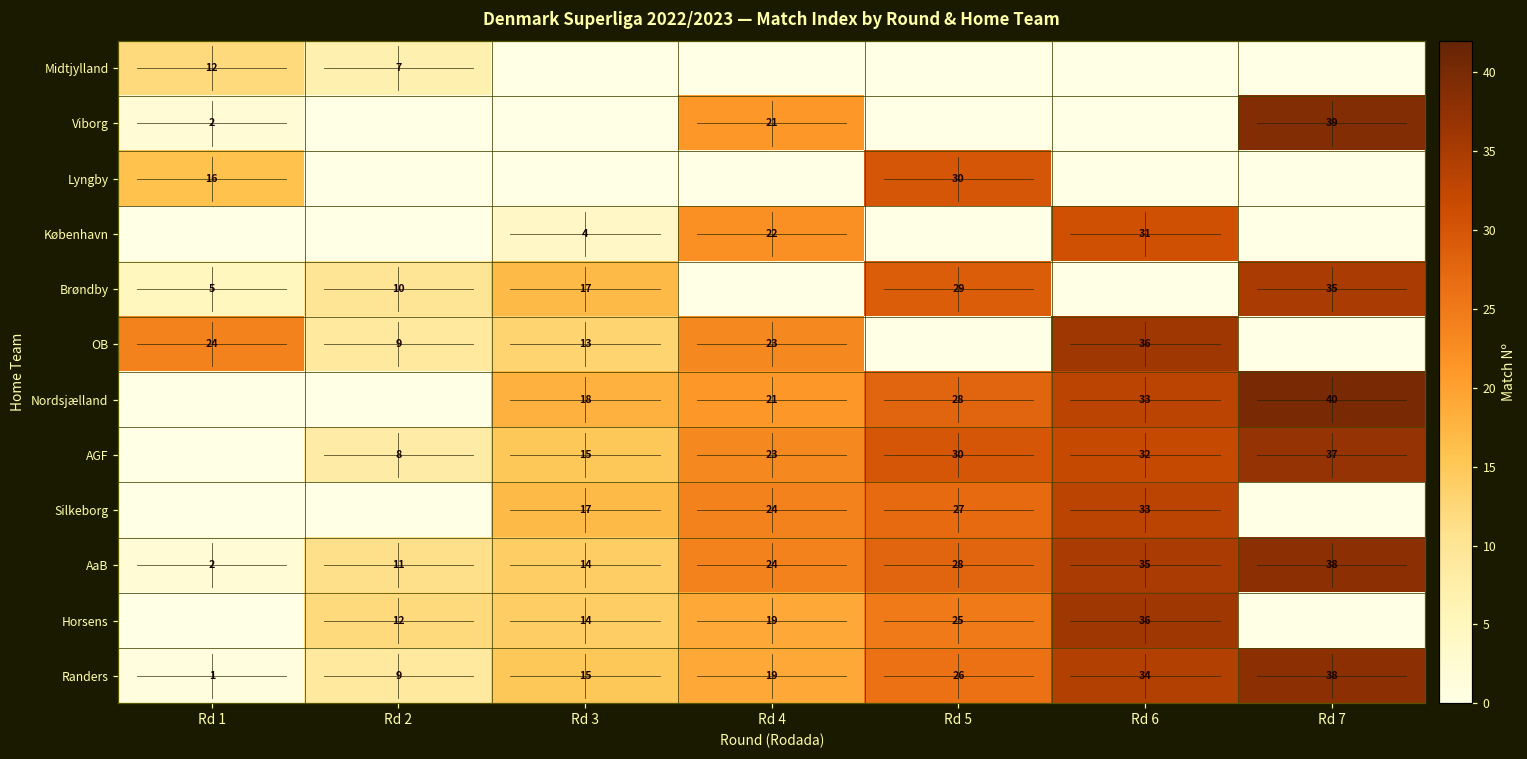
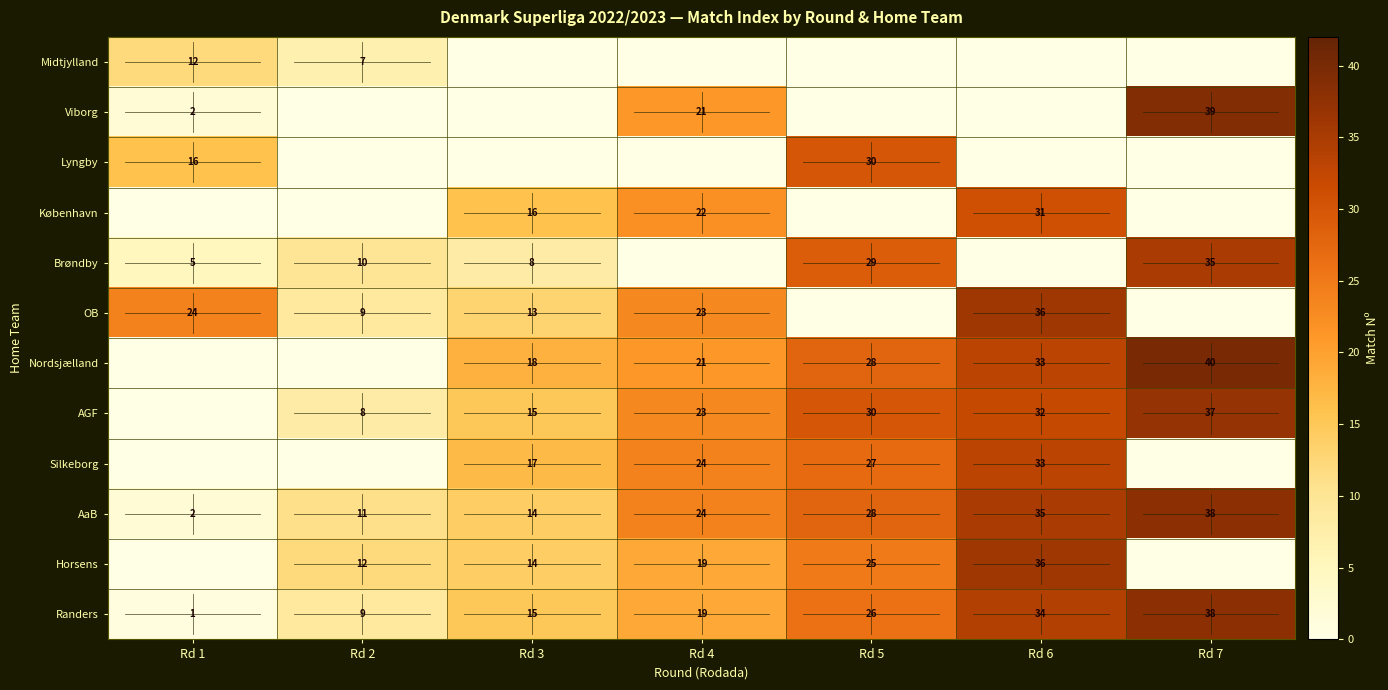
  {
    "Midtjylland": {
      "Rd 1": 12,
      "Rd 2": 7
    },
    "Viborg": {
      "Rd 1": 2,
      "Rd 4": 21,
      "Rd 7": 39
    },
    "Lyngby": {
      "Rd 1": 16,
      "Rd 5": 30
    },
    "København": {
-     "Rd 3": 4,
+     "Rd 3": 16,
      "Rd 4": 22,
      "Rd 6": 31
    },
    "Brøndby": {
      "Rd 1": 5,
      "Rd 2": 10,
-     "Rd 3": 17,
+     "Rd 3": 8,
      "Rd 5": 29,
      "Rd 7": 35
    },
    "OB": {
      "Rd 1": 24,
      "Rd 2": 9,
      "Rd 3": 13,
      "Rd 4": 23,
      "Rd 6": 36
    },
    "Nordsjælland": {
      "Rd 3": 18,
      "Rd 4": 21,
      "Rd 5": 28,
      "Rd 6": 33,
      "Rd 7": 40
    },
    "AGF": {
      "Rd 2": 8,
      "Rd 3": 15,
      "Rd 4": 23,
      "Rd 5": 30,
      "Rd 6": 32,
      "Rd 7": 37
    },
    "Silkeborg": {
      "Rd 3": 17,
      "Rd 4": 24,
      "Rd 5": 27,
      "Rd 6": 33
    },
    "AaB": {
      "Rd 1": 2,
      "Rd 2": 11,
      "Rd 3": 14,
      "Rd 4": 24,
      "Rd 5": 28,
      "Rd 6": 35,
      "Rd 7": 38
    },
    "Horsens": {
      "Rd 2": 12,
      "Rd 3": 14,
      "Rd 4": 19,
      "Rd 5": 25,
      "Rd 6": 36
    },
    "Randers": {
      "Rd 1": 1,
      "Rd 2": 9,
      "Rd 3": 15,
      "Rd 4": 19,
      "Rd 5": 26,
      "Rd 6": 34,
      "Rd 7": 38
    }
  }
